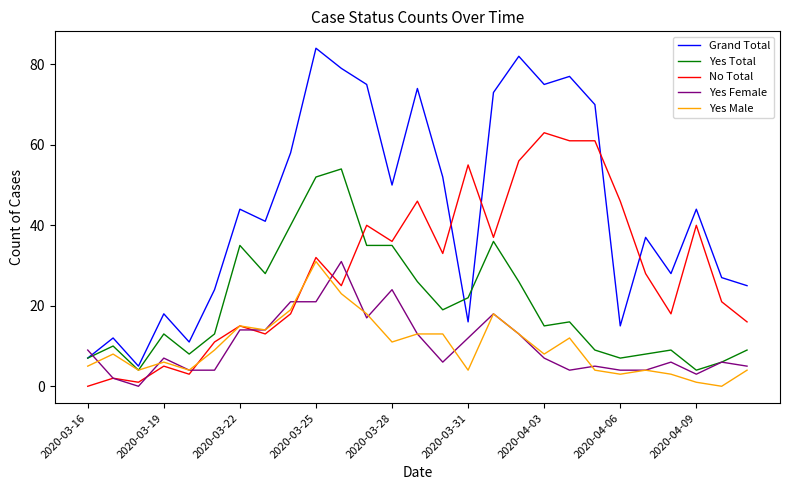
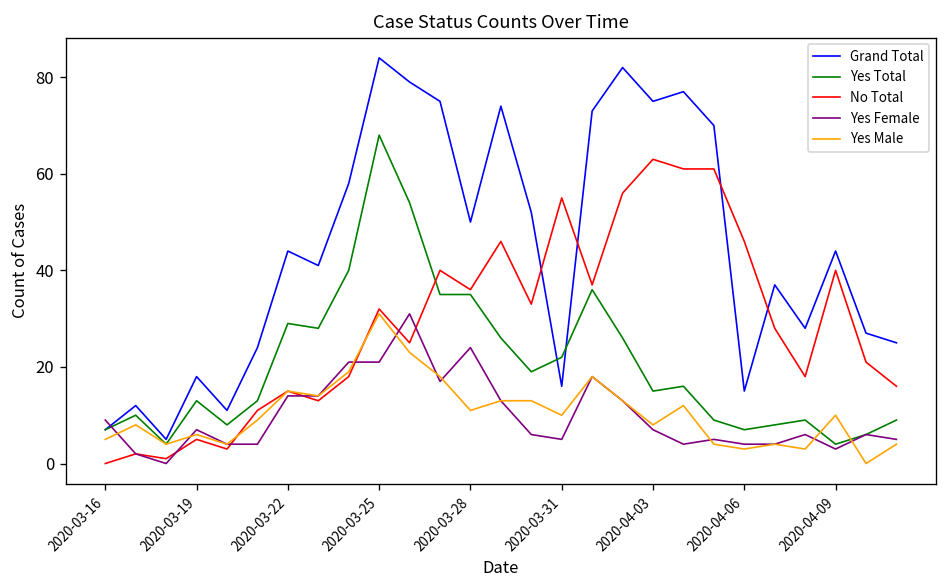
  {
    "Grand Total": {
      "2020-03-19": 18,
      "2020-03-22": 44,
      "2020-03-25": 84,
      "2020-03-28": 50,
      "2020-03-31": 16,
      "2020-04-03": 75,
      "2020-04-06": 15,
      "2020-04-09": 44
    },
    "Yes Total": {
      "2020-03-19": 13,
-     "2020-03-22": 35,
-     "2020-03-25": 52,
+     "2020-03-22": 29,
+     "2020-03-25": 68,
      "2020-03-28": 35,
      "2020-03-31": 22,
      "2020-04-03": 15,
      "2020-04-06": 7,
      "2020-04-09": 4
    },
    "No Total": {
      "2020-03-16": 0,
      "2020-03-19": 5,
      "2020-03-25": 32,
      "2020-03-28": 36,
      "2020-03-31": 55,
      "2020-04-03": 63,
      "2020-04-06": 46,
      "2020-04-09": 40
    },
    "Yes Female": {
      "2020-03-16": 9,
      "2020-03-19": 7,
      "2020-03-22": 14,
      "2020-03-25": 21,
      "2020-03-28": 24,
-     "2020-03-31": 12,
+     "2020-03-31": 5,
      "2020-04-03": 7,
      "2020-04-06": 4,
      "2020-04-09": 3
    },
    "Yes Male": {
      "2020-03-16": 5,
      "2020-03-19": 6,
      "2020-03-25": 31,
      "2020-03-28": 11,
-     "2020-03-31": 4,
+     "2020-03-31": 10,
      "2020-04-03": 8,
      "2020-04-06": 3,
-     "2020-04-09": 1
+     "2020-04-09": 10
    }
  }
